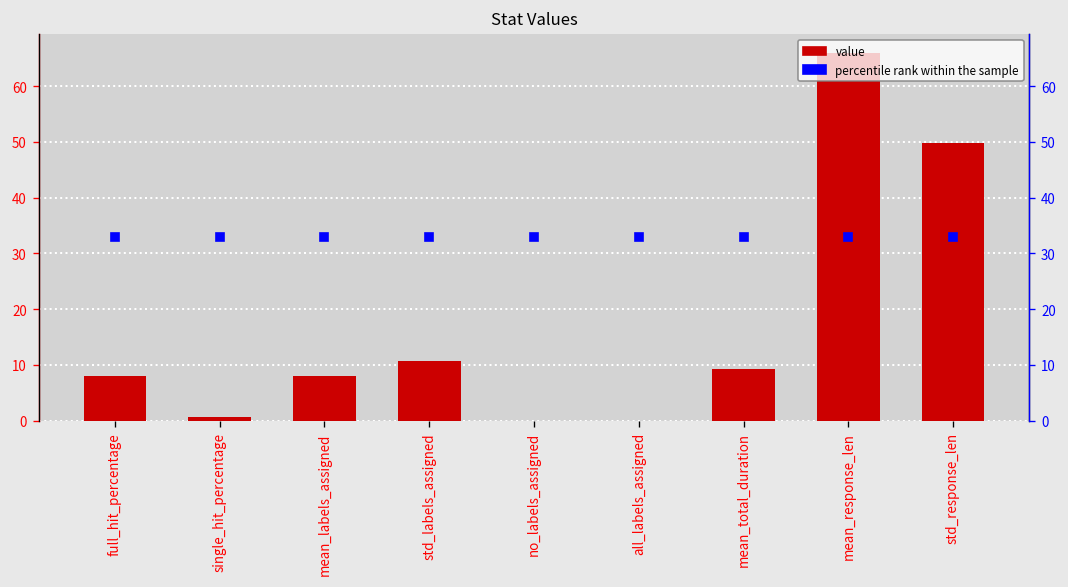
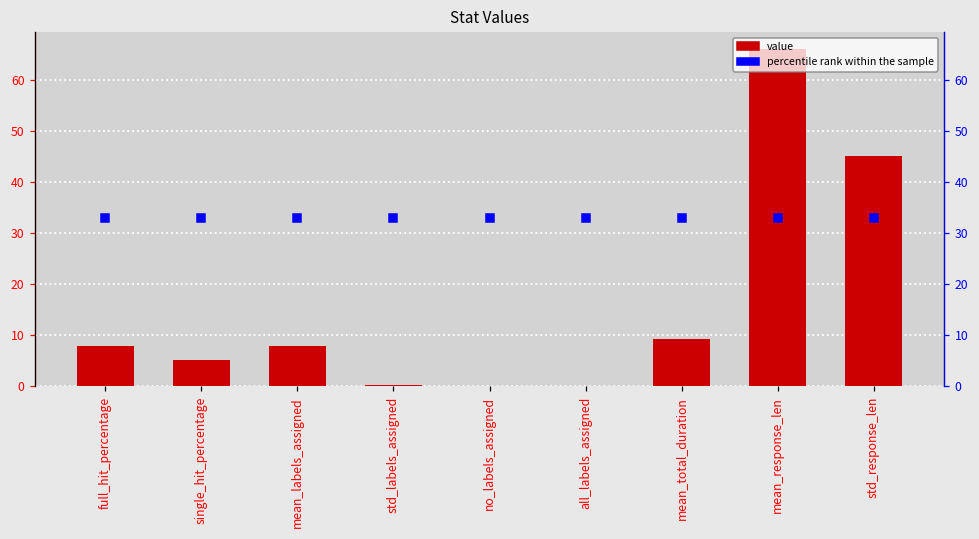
  {
    "percentile rank within the sample": {
      "full_hit_percentage": 33,
      "single_hit_percentage": 33,
      "mean_labels_assigned": 33,
      "std_labels_assigned": 33,
      "no_labels_assigned": 33,
      "all_labels_assigned": 33,
      "mean_total_duration": 33,
      "mean_response_len": 33,
      "std_response_len": 33
    },
    "value": {
      "full_hit_percentage": 8,
-     "single_hit_percentage": 1,
+     "single_hit_percentage": 5,
      "mean_labels_assigned": 8,
-     "std_labels_assigned": 11,
+     "std_labels_assigned": 0,
      "no_labels_assigned": 0,
      "all_labels_assigned": 0,
      "mean_total_duration": 9,
-     "std_response_len": 50
+     "std_response_len": 45
    }
  }
